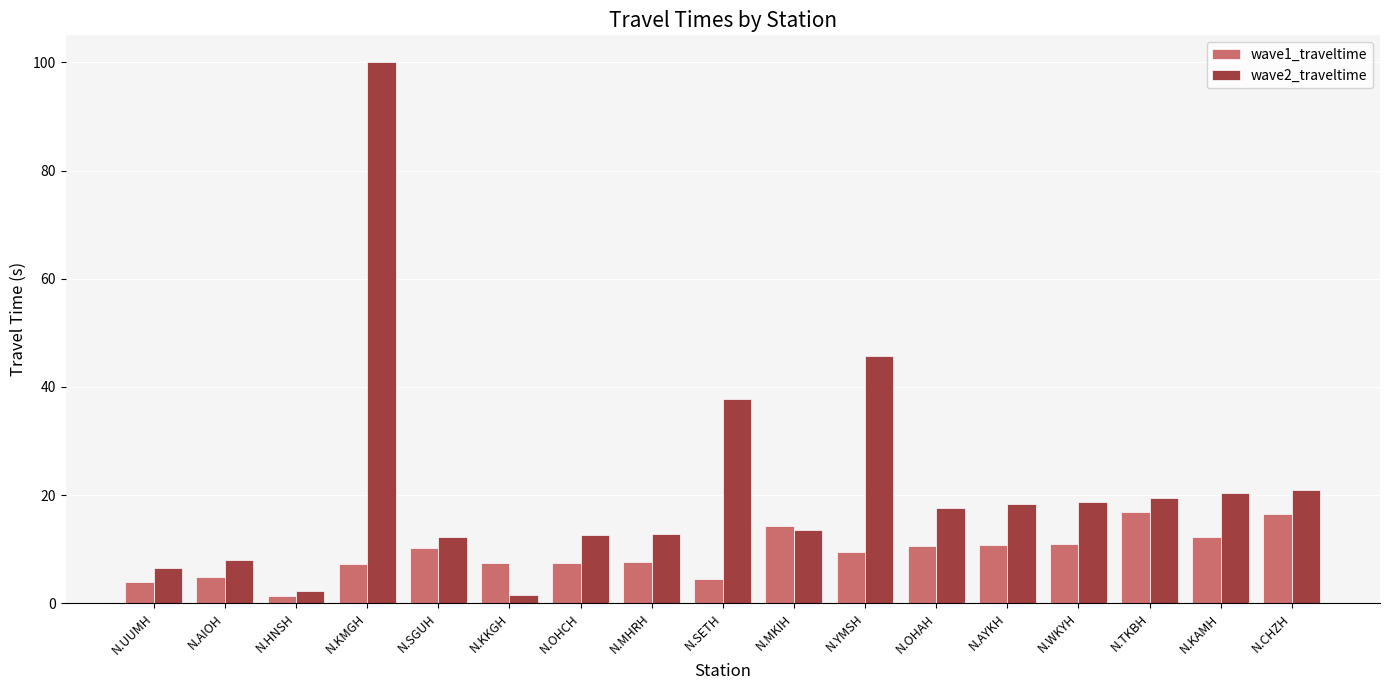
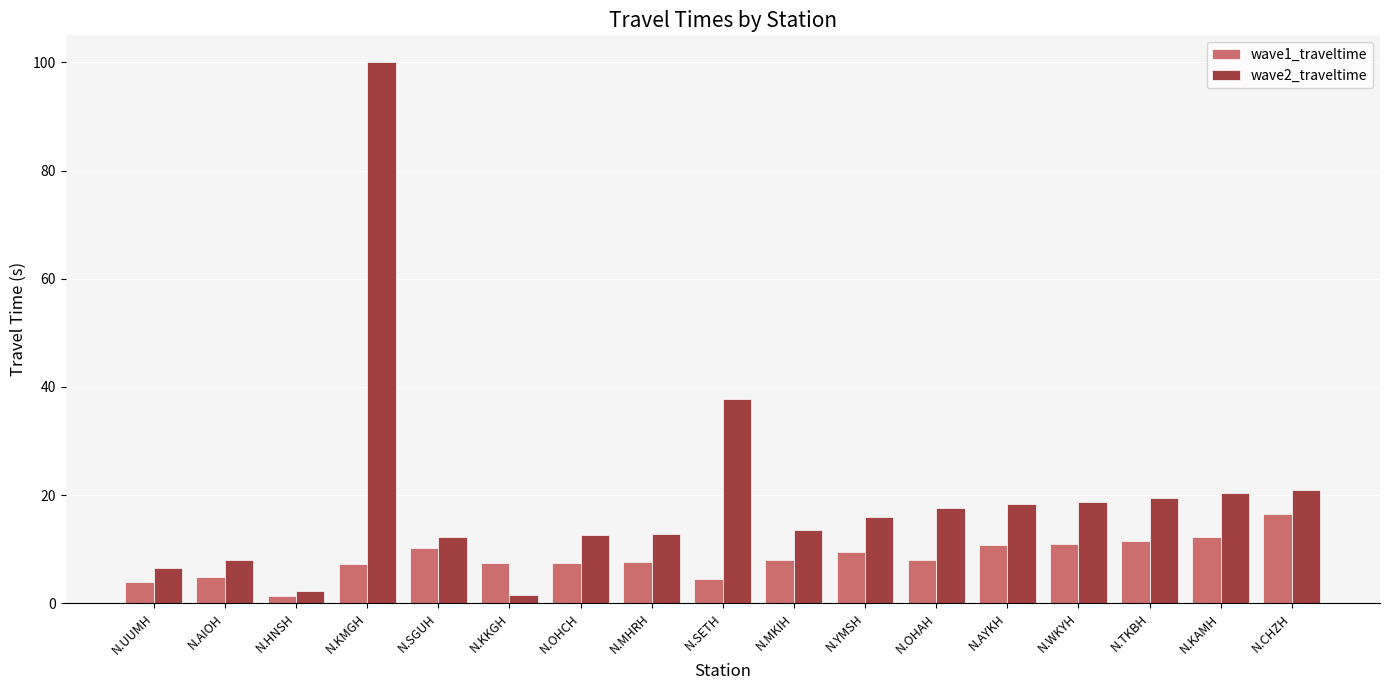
  {
    "wave1_traveltime": {
      "N.UUMH": 4,
      "N.AIOH": 5,
      "N.HNSH": 1,
      "N.KMGH": 7,
      "N.SGUH": 10,
      "N.KKGH": 7,
      "N.OHCH": 7,
      "N.MHRH": 8,
      "N.SETH": 5,
-     "N.MKIH": 14,
+     "N.MKIH": 8,
      "N.YMSH": 10,
-     "N.OHAH": 11,
+     "N.OHAH": 8,
      "N.AYKH": 11,
      "N.WKYH": 11,
-     "N.TKBH": 17,
+     "N.TKBH": 12,
      "N.KAMH": 12,
      "N.CHZH": 16
    },
    "wave2_traveltime": {
      "N.UUMH": 7,
      "N.AIOH": 8,
      "N.HNSH": 2,
      "N.KMGH": 100,
      "N.SGUH": 12,
      "N.KKGH": 2,
      "N.OHCH": 13,
      "N.MHRH": 13,
      "N.SETH": 38,
      "N.MKIH": 14,
-     "N.YMSH": 46,
+     "N.YMSH": 16,
      "N.OHAH": 18,
      "N.AYKH": 18,
      "N.WKYH": 19,
      "N.TKBH": 19,
      "N.KAMH": 20,
      "N.CHZH": 21
    }
  }
